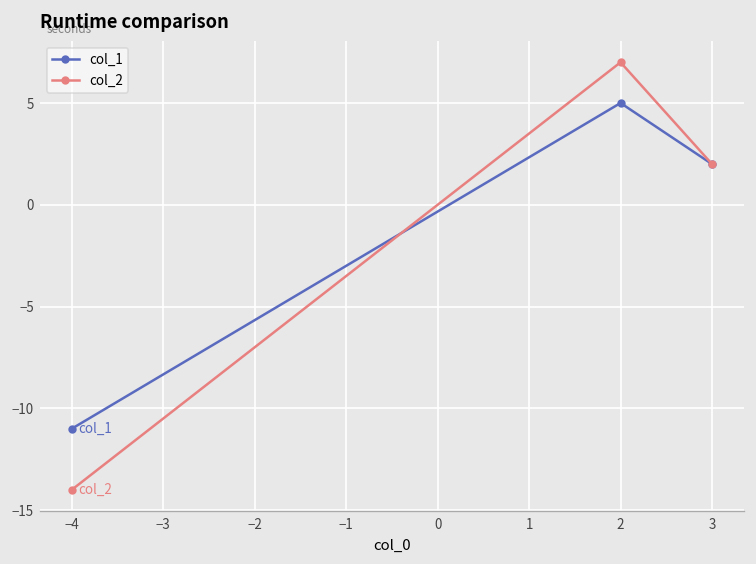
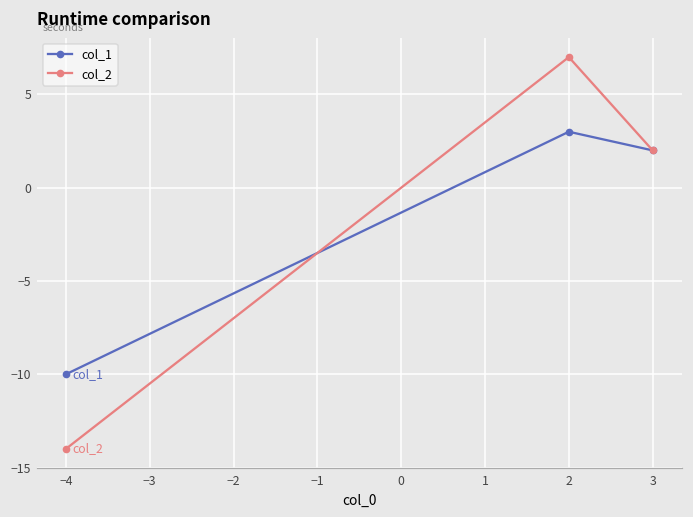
  {
    "col_1": {
-     "−4": -11,
-     "2": 5
+     "−4": -10,
+     "2": 3
    },
    "col_2": {
      "2": 7
    }
  }
